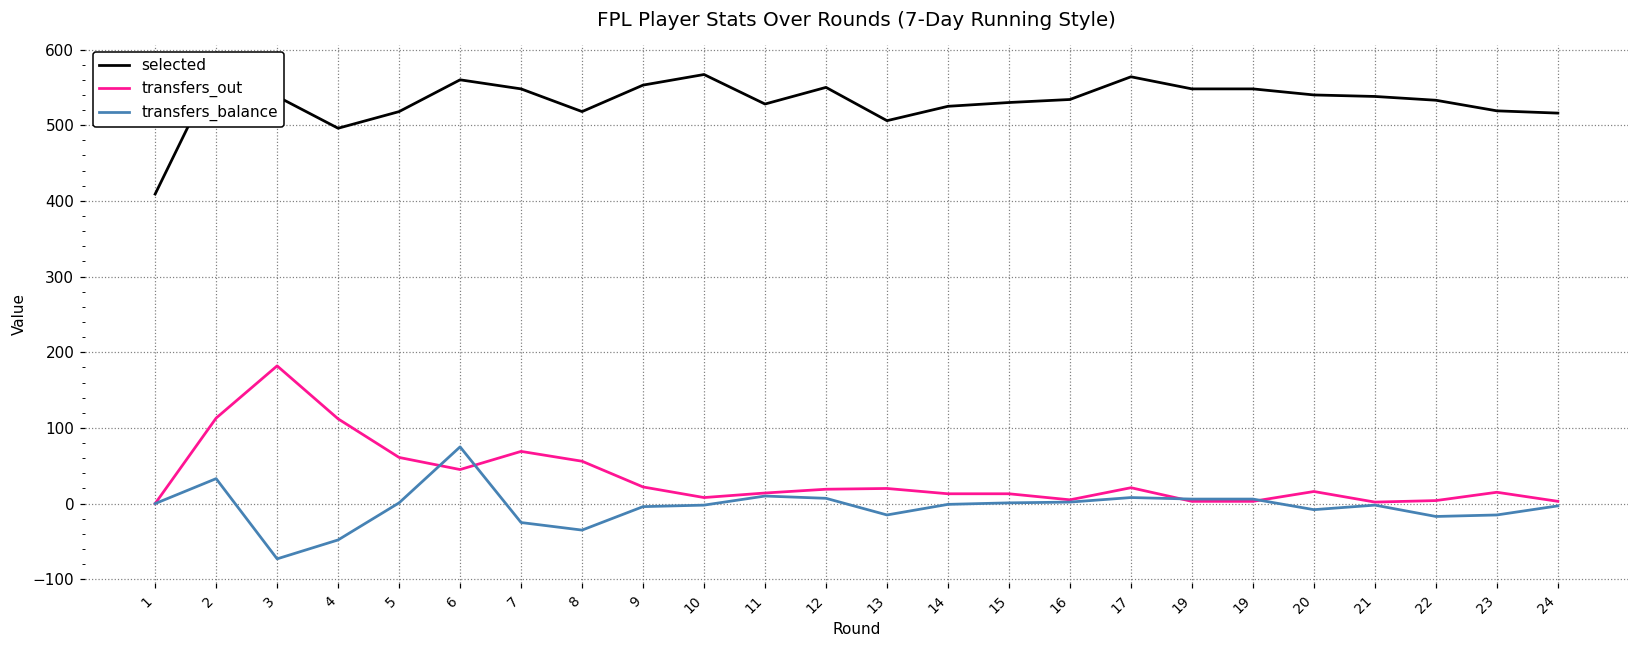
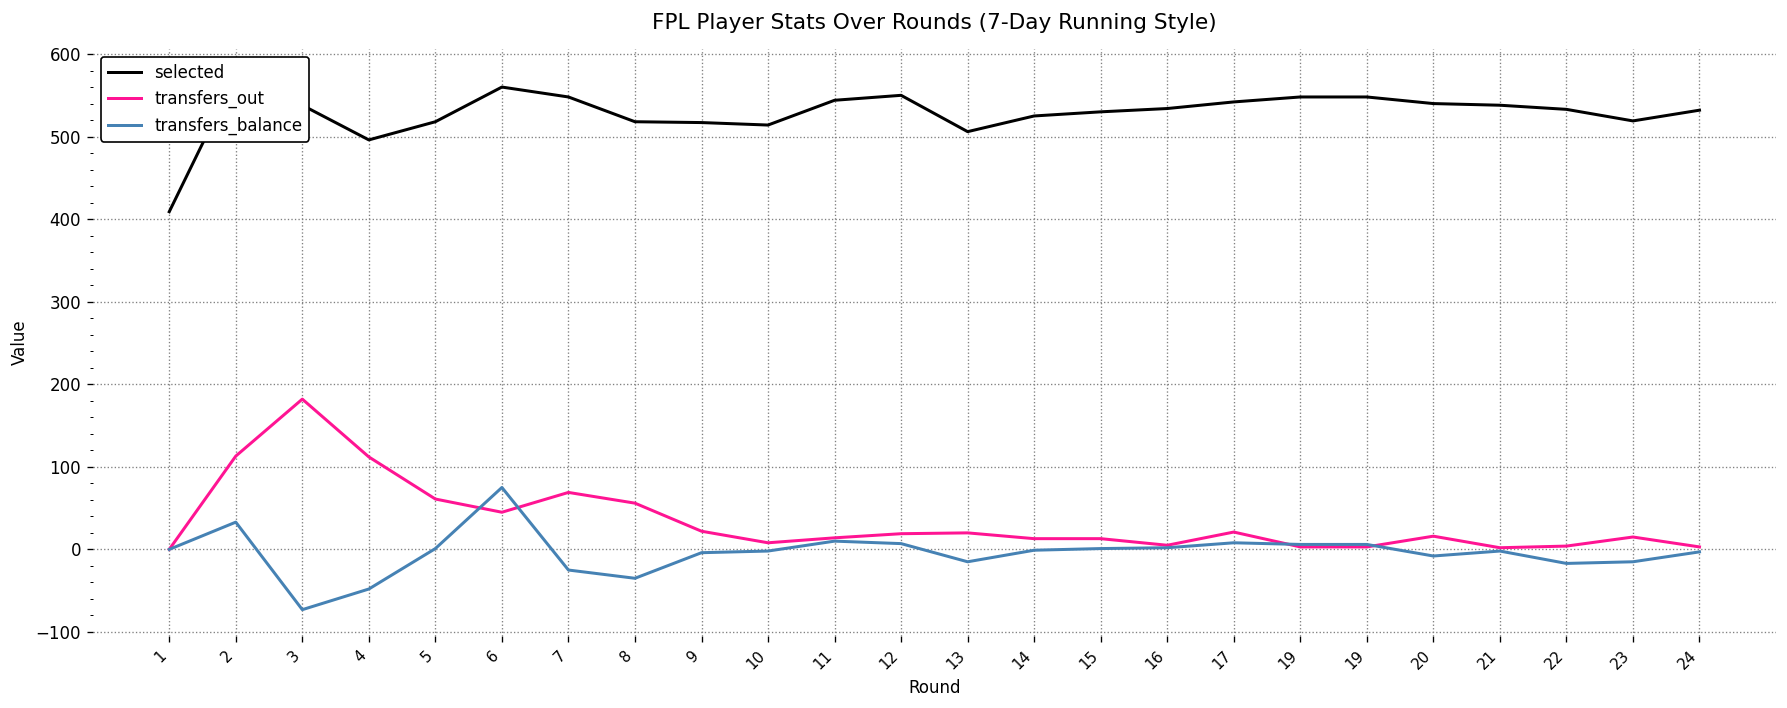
  {
    "selected": {
      "1": 410,
      "4": 500,
      "5": 520,
      "6": 560,
      "7": 550,
      "8": 520,
-     "9": 550,
-     "10": 570,
-     "11": 530,
+     "9": 520,
+     "10": 510,
+     "11": 540,
      "12": 550,
      "13": 510,
      "14": 530,
      "15": 530,
      "16": 530,
-     "17": 560,
+     "17": 540,
      "20": 540,
      "21": 540,
      "22": 530,
      "23": 520,
-     "24": 520
+     "24": 530
    },
    "transfers_out": {
      "2": 110,
      "3": 180,
      "4": 110,
      "5": 60,
      "6": 50,
      "7": 70,
      "8": 60,
      "9": 20,
      "10": 10,
      "11": 10,
      "12": 20,
      "13": 20,
      "14": 10,
      "15": 10,
      "17": 20,
      "20": 20,
      "21": 0,
      "22": 0,
      "23": 20,
      "24": 0
    },
    "transfers_balance": {
      "2": 30,
      "3": -70,
      "4": -50,
      "5": 0,
      "6": 80,
      "7": -30,
      "8": -40,
      "9": 0,
      "10": 0,
      "11": 10,
      "12": 10,
      "13": -20,
      "14": 0,
      "15": 0,
      "17": 10,
      "20": -10,
      "21": 0,
      "22": -20,
      "23": -20,
      "24": 0
    }
  }
